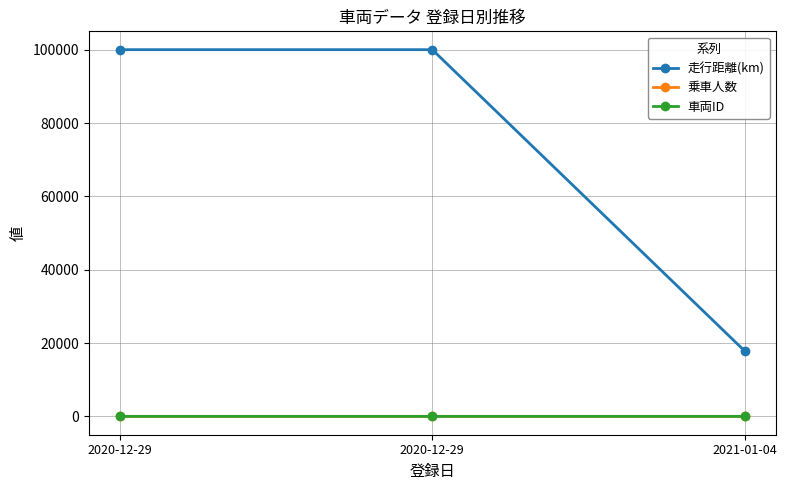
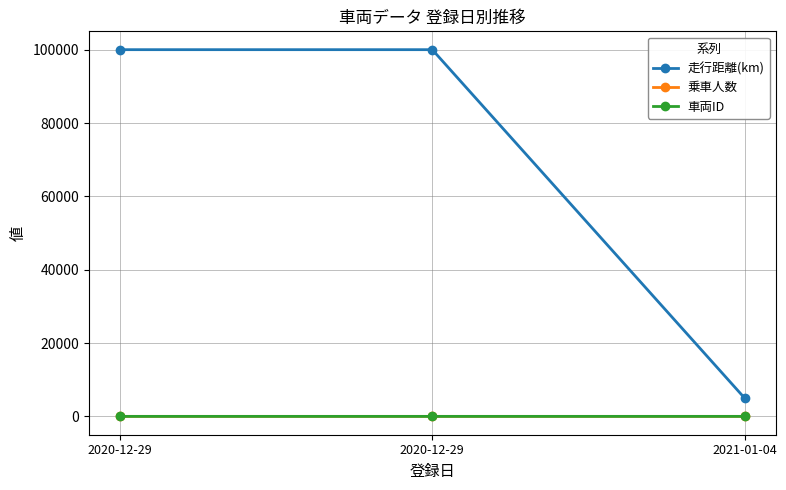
  {
    "走行距離(km)": {
-     "2021-01-04": 18000
+     "2021-01-04": 5000
    },
    "車両ID": {
      "2021-01-04": 0
    }
  }
